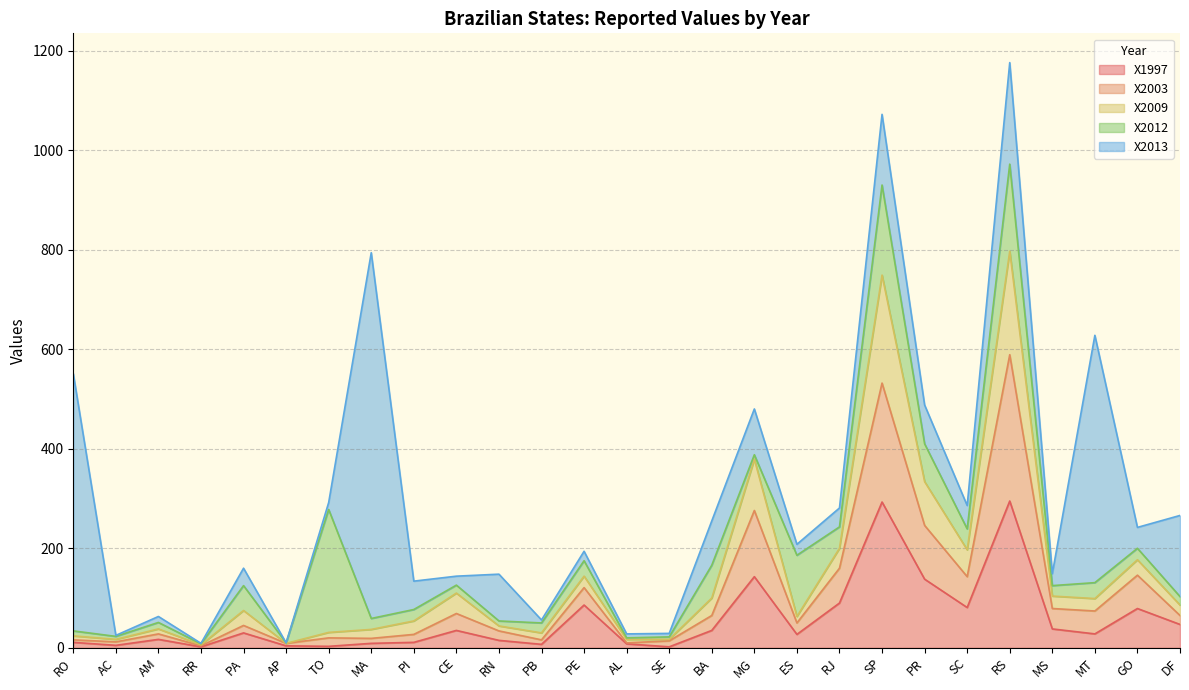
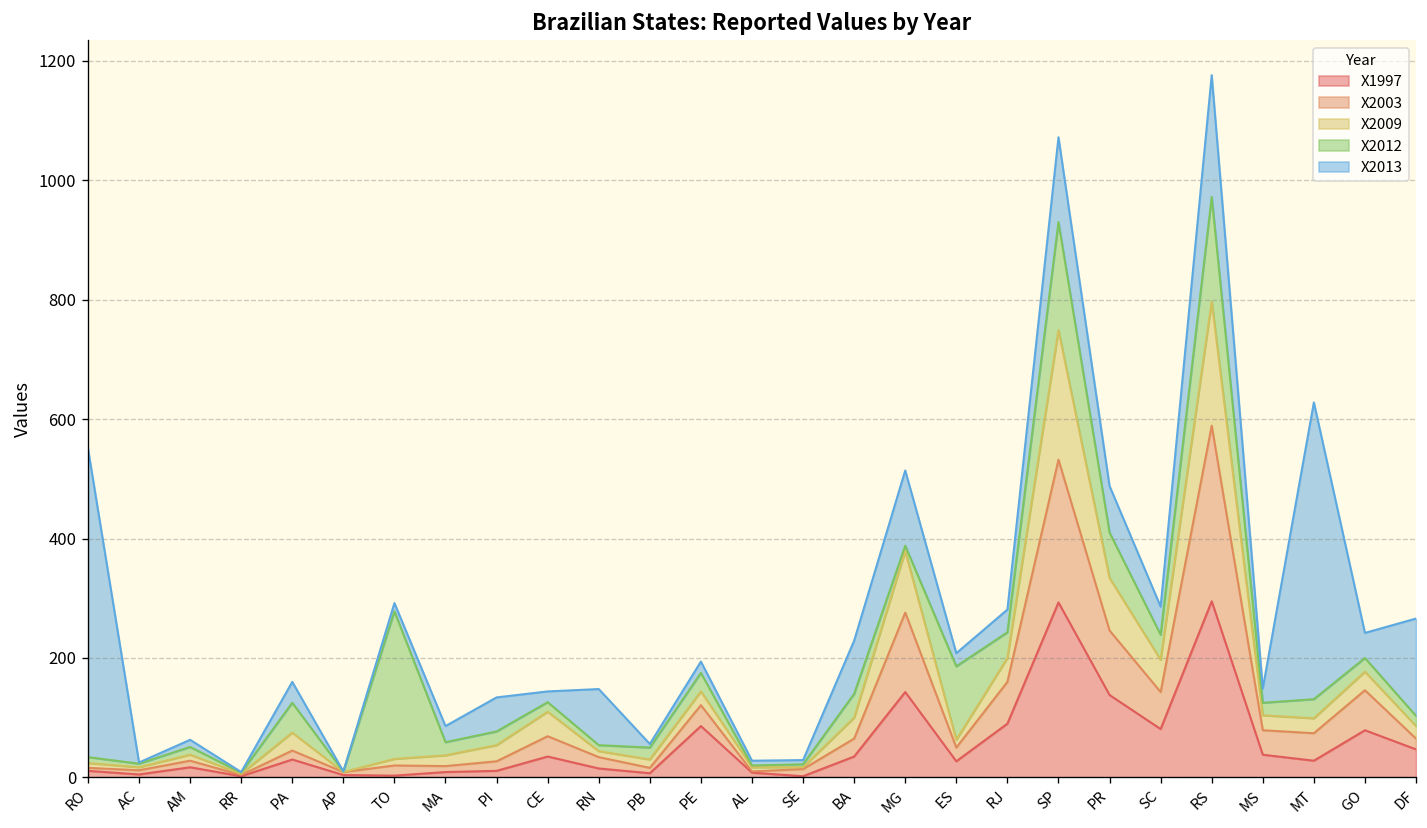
  {
    "X2012": {
      "RO": 10,
      "AM": 10,
      "PA": 50,
      "TO": 250,
      "MA": 20,
      "PI": 20,
      "CE": 20,
      "RN": 10,
      "PB": 20,
      "PE": 30,
-     "BA": 70,
+     "BA": 40,
      "MG": 10,
      "ES": 120,
      "RJ": 40,
      "SP": 180,
      "PR": 80,
      "SC": 40,
      "RS": 180,
      "MS": 20,
      "MT": 30,
      "GO": 20,
      "DF": 20
    },
    "X2013": {
      "RO": 520,
      "AM": 10,
      "PA": 40,
      "TO": 10,
-     "MA": 740,
+     "MA": 30,
      "PI": 60,
      "CE": 20,
      "RN": 90,
      "PB": 10,
      "PE": 20,
      "AL": 10,
      "SE": 10,
      "BA": 90,
-     "MG": 90,
+     "MG": 130,
      "ES": 20,
      "RJ": 40,
      "SP": 140,
      "PR": 80,
      "SC": 50,
      "RS": 200,
      "MS": 20,
      "MT": 500,
      "GO": 40,
      "DF": 160
    }
  }
